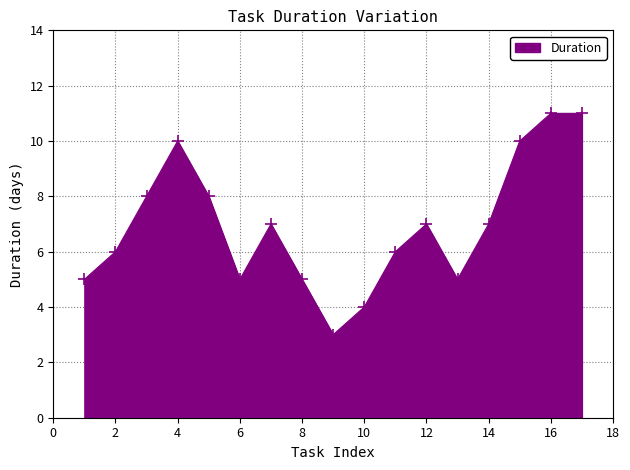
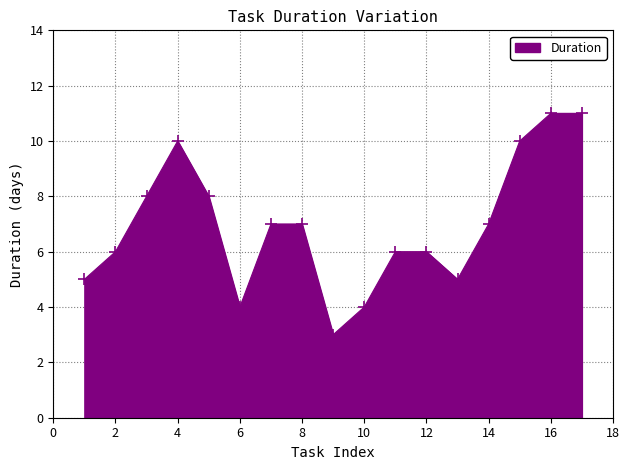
  {
    "2": 6,
    "4": 10,
-   "6": 5,
-   "8": 5,
+   "6": 4,
+   "8": 7,
    "10": 4,
-   "12": 7,
+   "12": 6,
    "14": 7,
    "16": 11
  }
